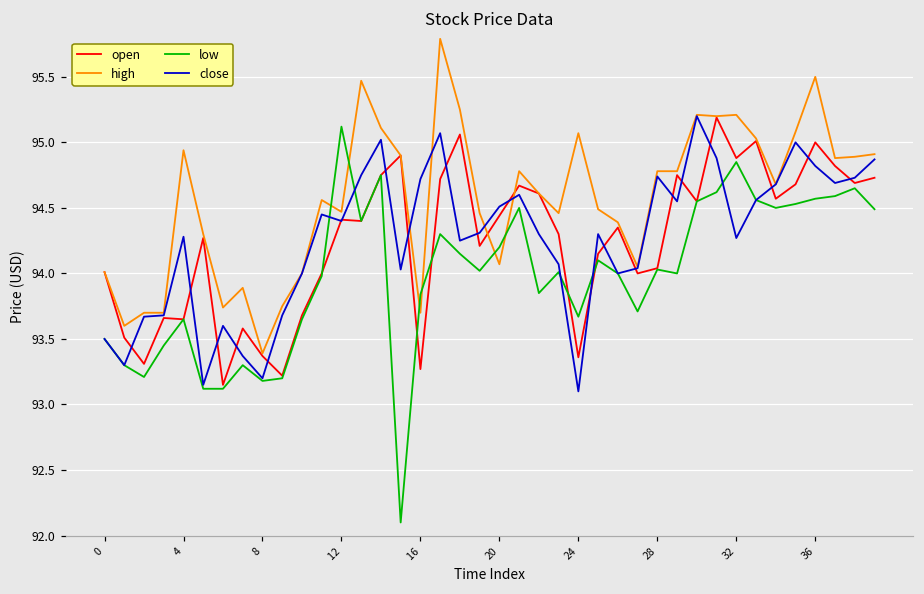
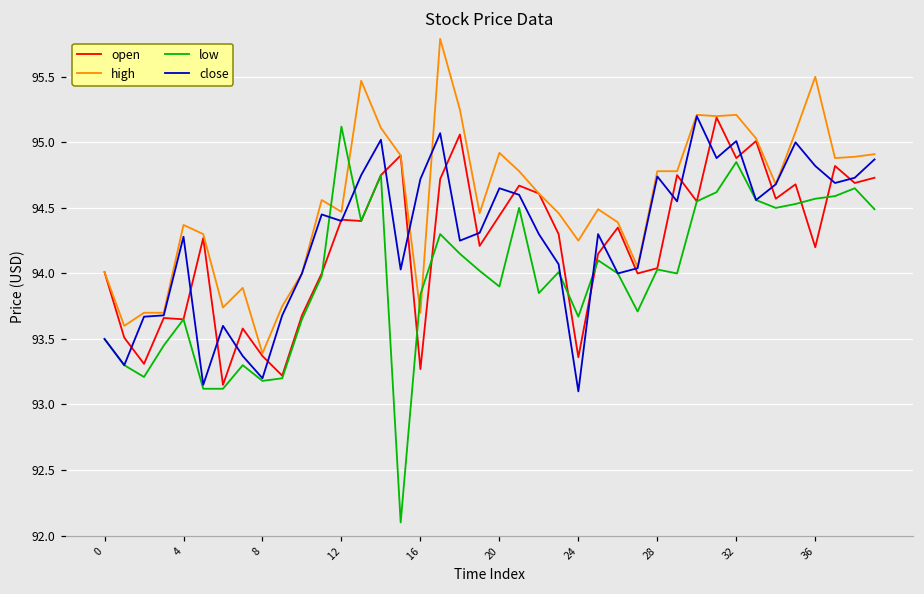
  {
    "open": {
      "16": 93.27,
      "20": 94.44,
      "24": 93.36,
      "32": 94.9,
-     "36": 95.0
+     "36": 94.2
    },
    "high": {
-     "4": 94.94,
+     "4": 94.37,
      "12": 94.47,
      "16": 93.70,
-     "20": 94.07,
-     "24": 95.07,
+     "20": 94.92,
+     "24": 94.25,
      "28": 94.78,
      "32": 95.21,
      "36": 95.50
    },
    "low": {
      "12": 95.1,
      "16": 93.84,
-     "20": 94.2,
+     "20": 93.9,
      "24": 93.67,
      "32": 94.85,
      "36": 94.57
    },
    "close": {
      "4": 94.28,
      "16": 94.72,
-     "20": 94.51,
+     "20": 94.65,
      "24": 93.10,
      "28": 94.74,
-     "32": 94.27,
+     "32": 95.01,
      "36": 94.82
    }
  }
